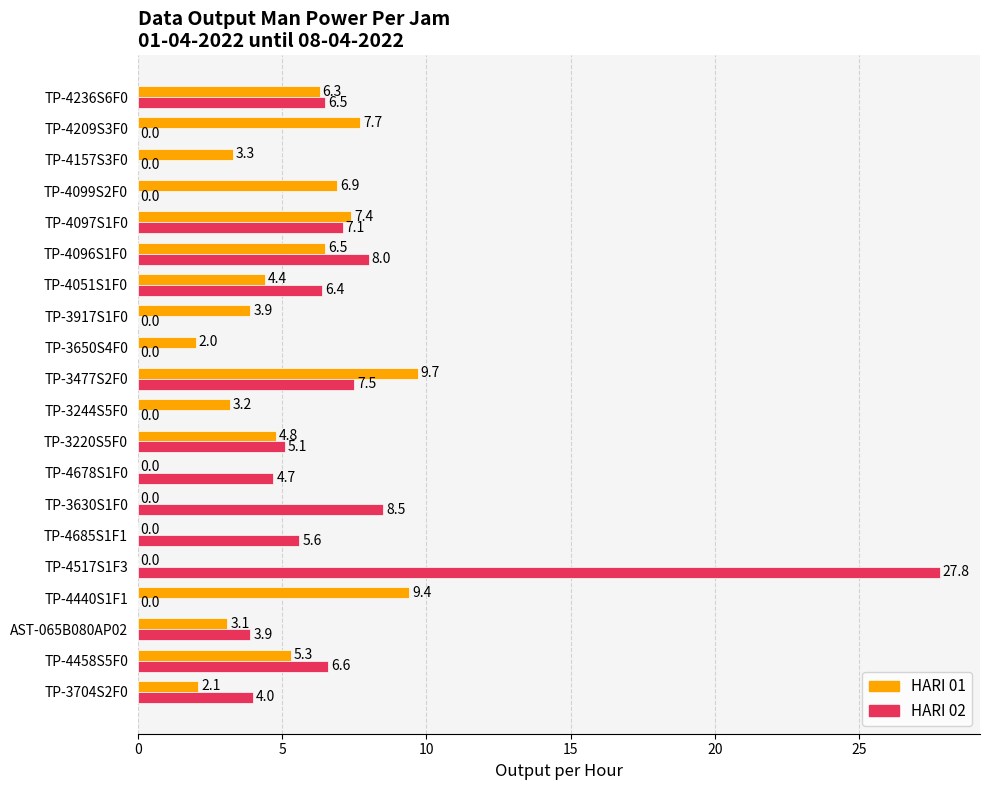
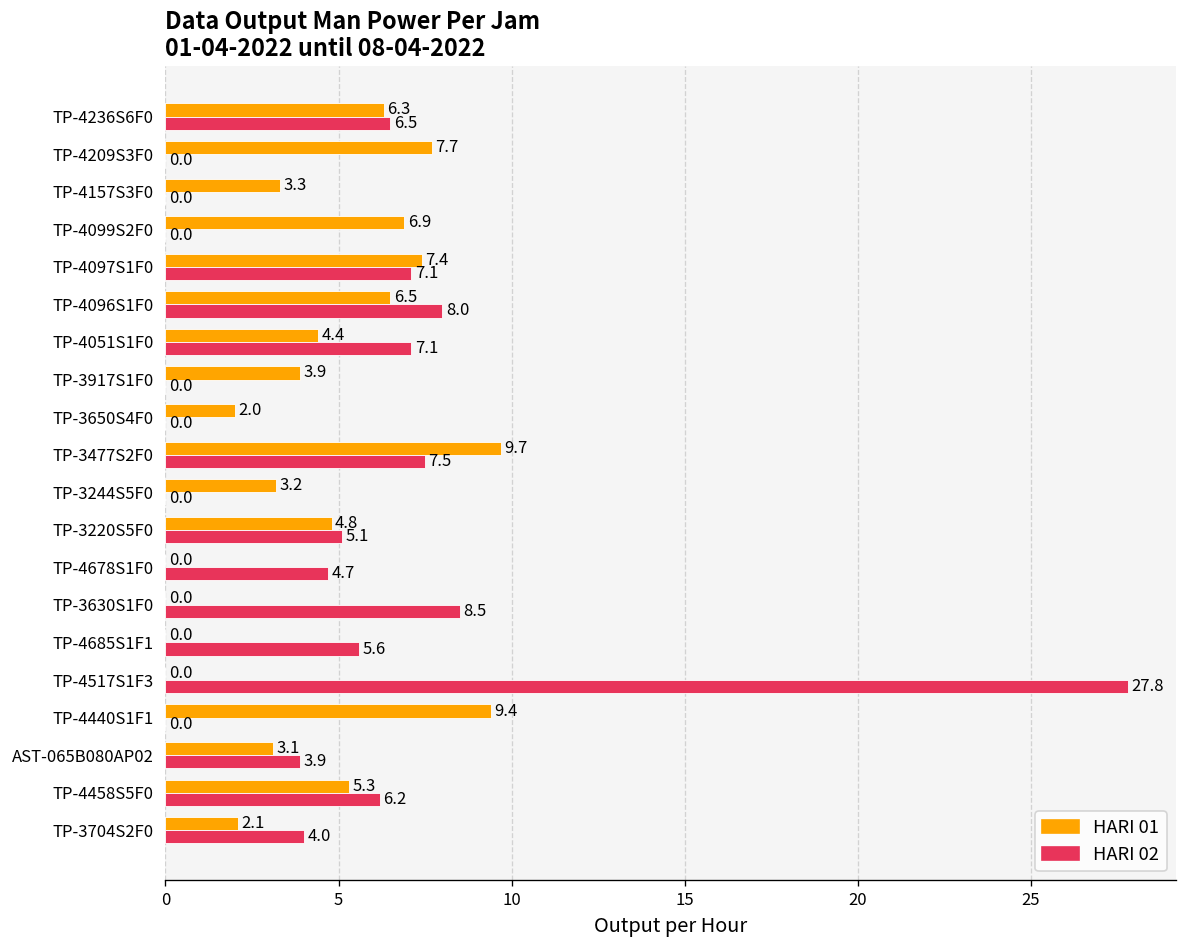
  {
    "HARI 01": {
      "TP-4236S6F0": 6.3,
      "TP-4209S3F0": 7.7,
      "TP-4157S3F0": 3.3,
      "TP-4099S2F0": 6.9,
      "TP-4097S1F0": 7.4,
      "TP-4096S1F0": 6.5,
      "TP-4051S1F0": 4.4,
      "TP-3917S1F0": 3.9,
      "TP-3650S4F0": 2.0,
      "TP-3477S2F0": 9.7,
      "TP-3244S5F0": 3.2,
      "TP-3220S5F0": 4.8,
      "TP-4678S1F0": 0.0,
      "TP-3630S1F0": 0.0,
      "TP-4685S1F1": 0.0,
      "TP-4517S1F3": 0.0,
      "TP-4440S1F1": 9.4,
      "AST-065B080AP02": 3.1,
      "TP-4458S5F0": 5.3,
      "TP-3704S2F0": 2.1
    },
    "HARI 02": {
      "TP-4236S6F0": 6.5,
      "TP-4209S3F0": 0.0,
      "TP-4157S3F0": 0.0,
      "TP-4099S2F0": 0.0,
      "TP-4097S1F0": 7.1,
      "TP-4096S1F0": 8.0,
-     "TP-4051S1F0": 6.4,
+     "TP-4051S1F0": 7.1,
      "TP-3917S1F0": 0.0,
      "TP-3650S4F0": 0.0,
      "TP-3477S2F0": 7.5,
      "TP-3244S5F0": 0.0,
      "TP-3220S5F0": 5.1,
      "TP-4678S1F0": 4.7,
      "TP-3630S1F0": 8.5,
      "TP-4685S1F1": 5.6,
      "TP-4517S1F3": 27.8,
      "TP-4440S1F1": 0.0,
      "AST-065B080AP02": 3.9,
-     "TP-4458S5F0": 6.6,
+     "TP-4458S5F0": 6.2,
      "TP-3704S2F0": 4.0
    }
  }
